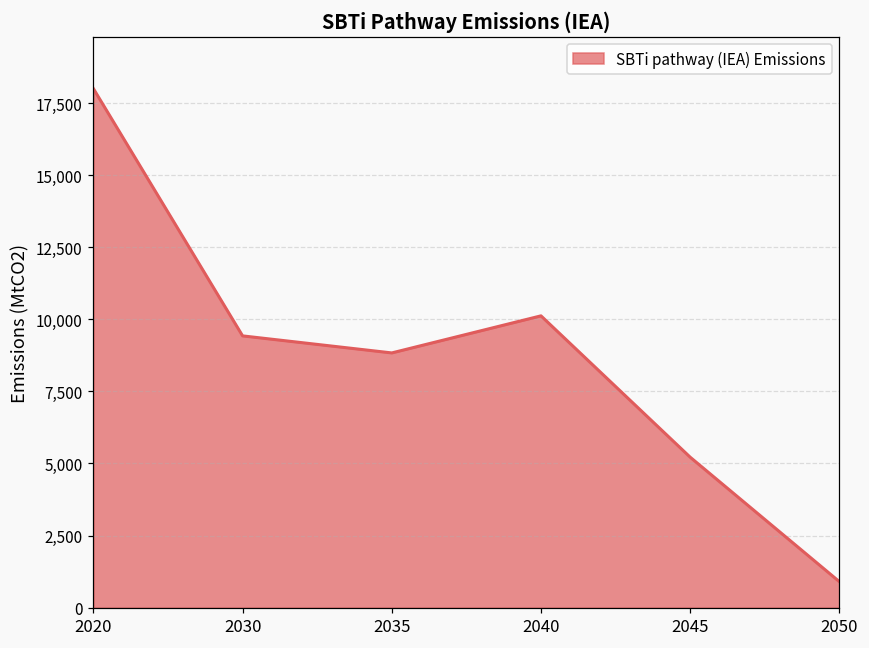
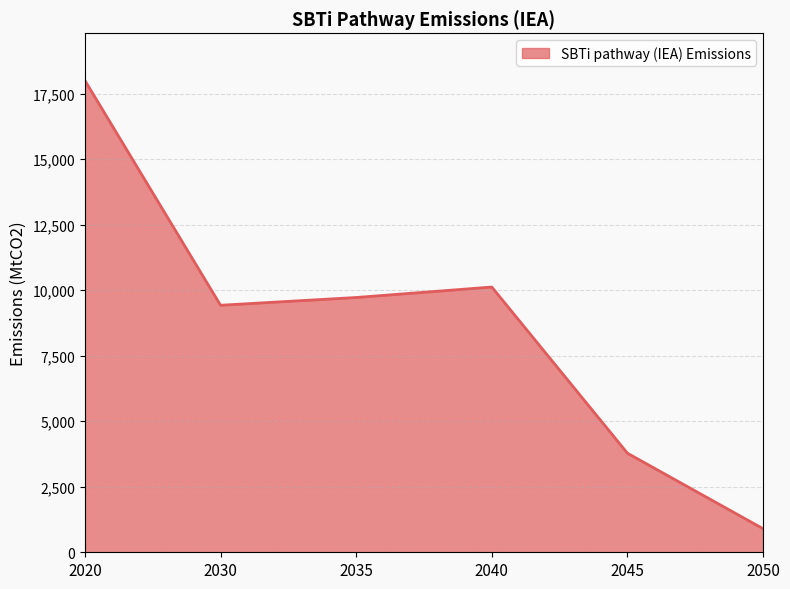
  {
    "2020": "18,000",
    "2030": "9,400",
-   "2035": "8,800",
+   "2035": "9,700",
    "2040": "10,100",
-   "2045": "5,200",
+   "2045": "3,800",
    "2050": "900"
  }
